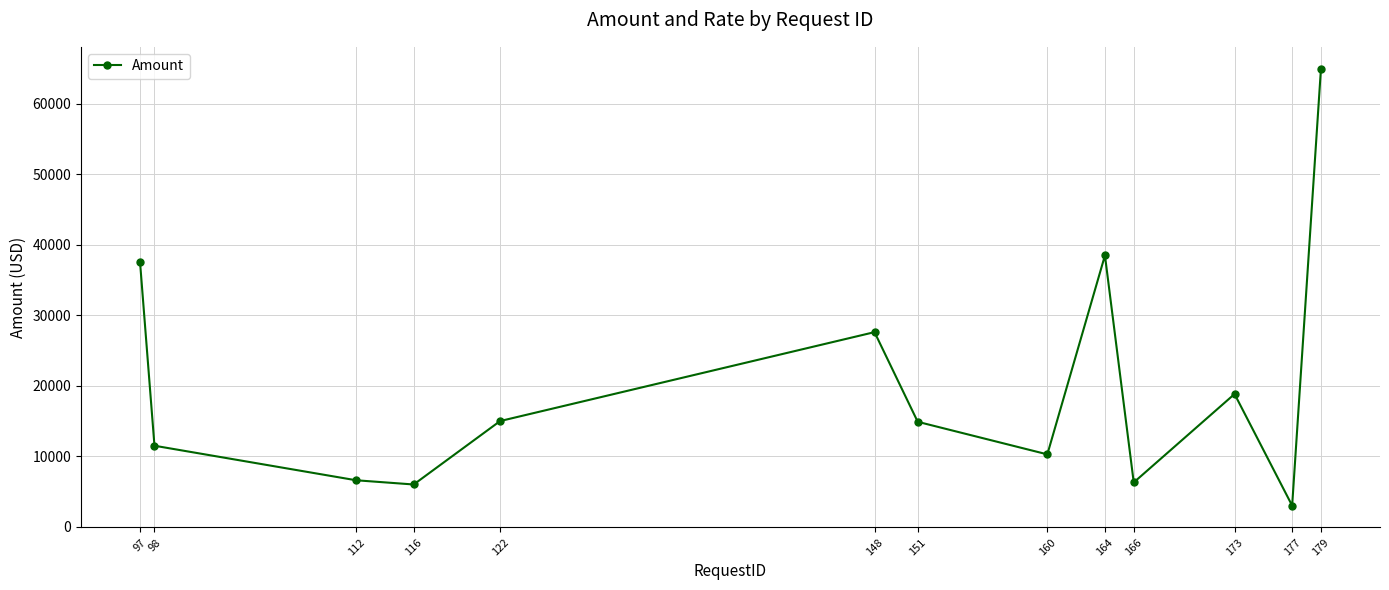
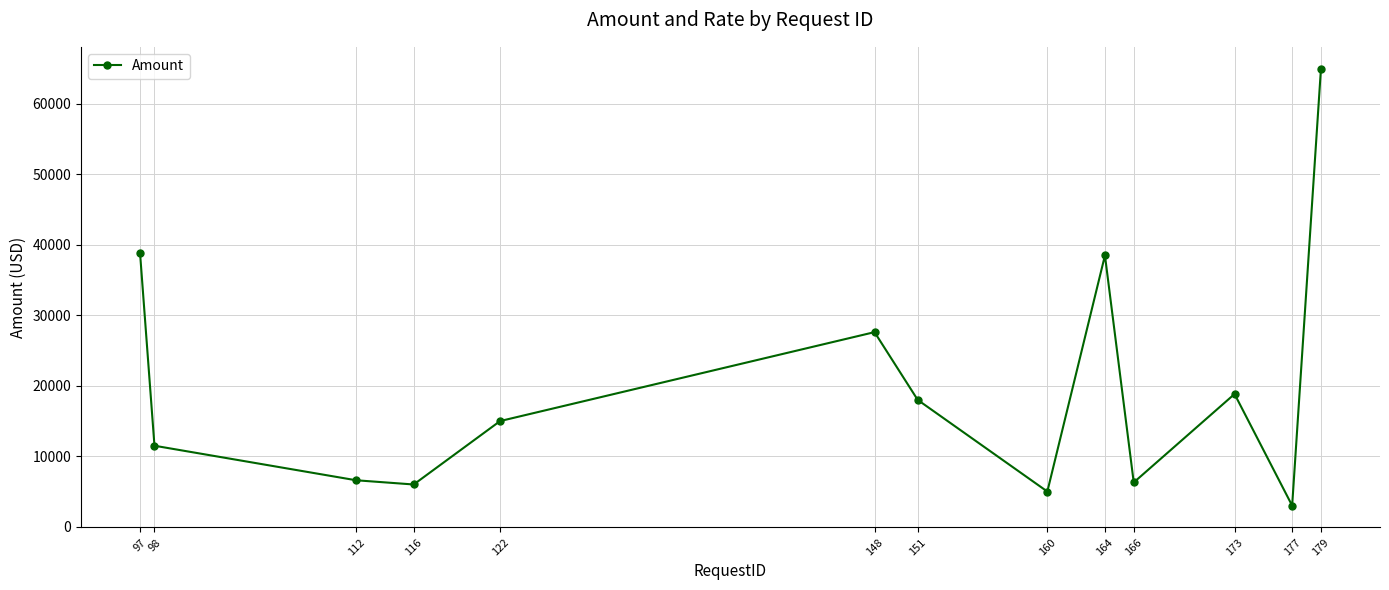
  {
-   "97": 38000,
+   "97": 39000,
    "98": 12000,
    "112": 7000,
    "116": 6000,
    "122": 15000,
    "148": 28000,
-   "151": 15000,
-   "160": 10000,
+   "151": 18000,
+   "160": 5000,
    "164": 39000,
    "166": 6000,
    "173": 19000,
    "177": 3000,
    "179": 65000
  }
